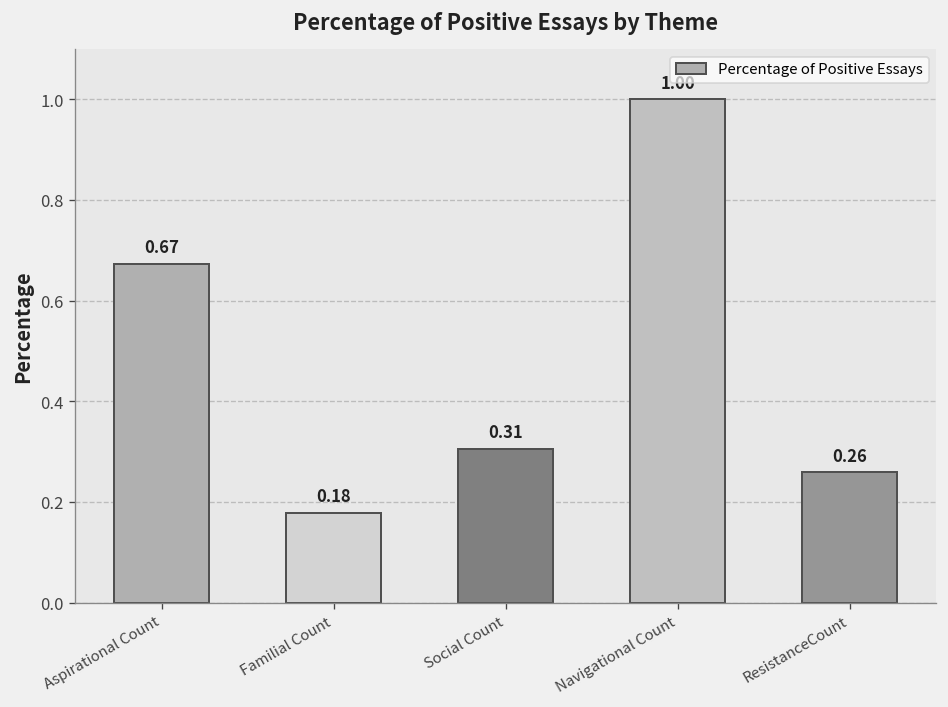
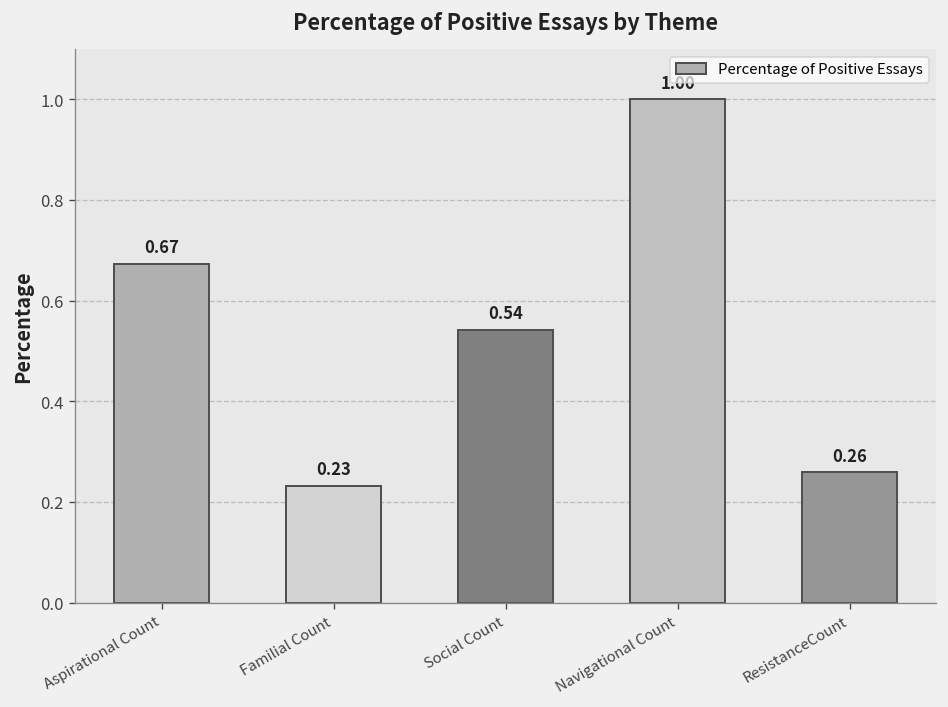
  {
    "Aspirational Count": 0.67,
-   "Familial Count": 0.18,
-   "Social Count": 0.31,
+   "Familial Count": 0.23,
+   "Social Count": 0.54,
    "ResistanceCount": 0.26
  }
